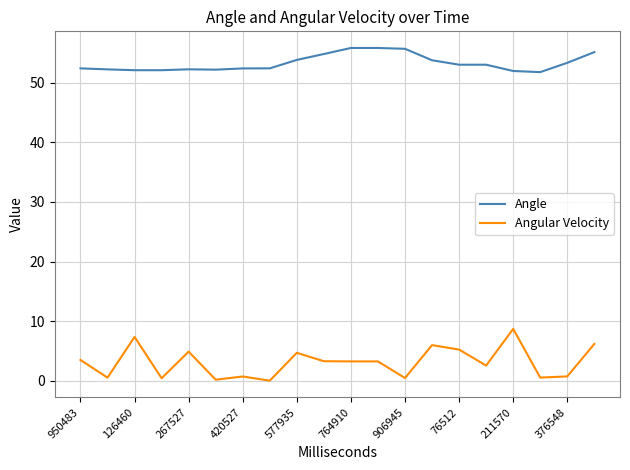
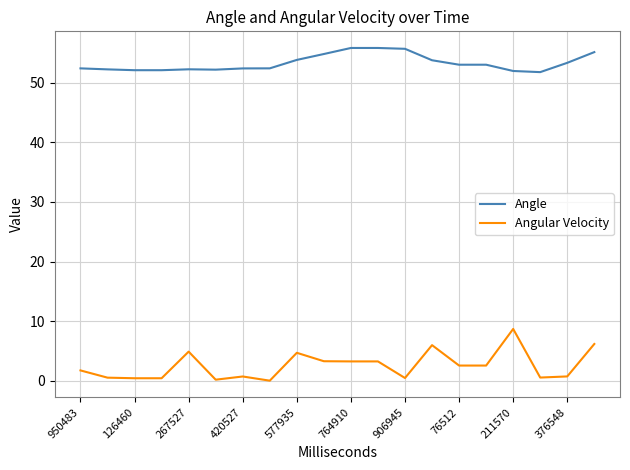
  {
    "Angle": {
      "950483": 52,
      "126460": 52,
      "267527": 52,
      "420527": 52,
      "577935": 54,
      "764910": 56,
      "906945": 56,
      "76512": 53,
      "211570": 52,
      "376548": 53
    },
    "Angular Velocity": {
-     "950483": 4,
-     "126460": 7,
+     "950483": 2,
+     "126460": 0,
      "267527": 5,
      "420527": 1,
      "577935": 5,
      "764910": 3,
      "906945": 0,
-     "76512": 5,
+     "76512": 3,
      "211570": 9,
      "376548": 1
    }
  }
